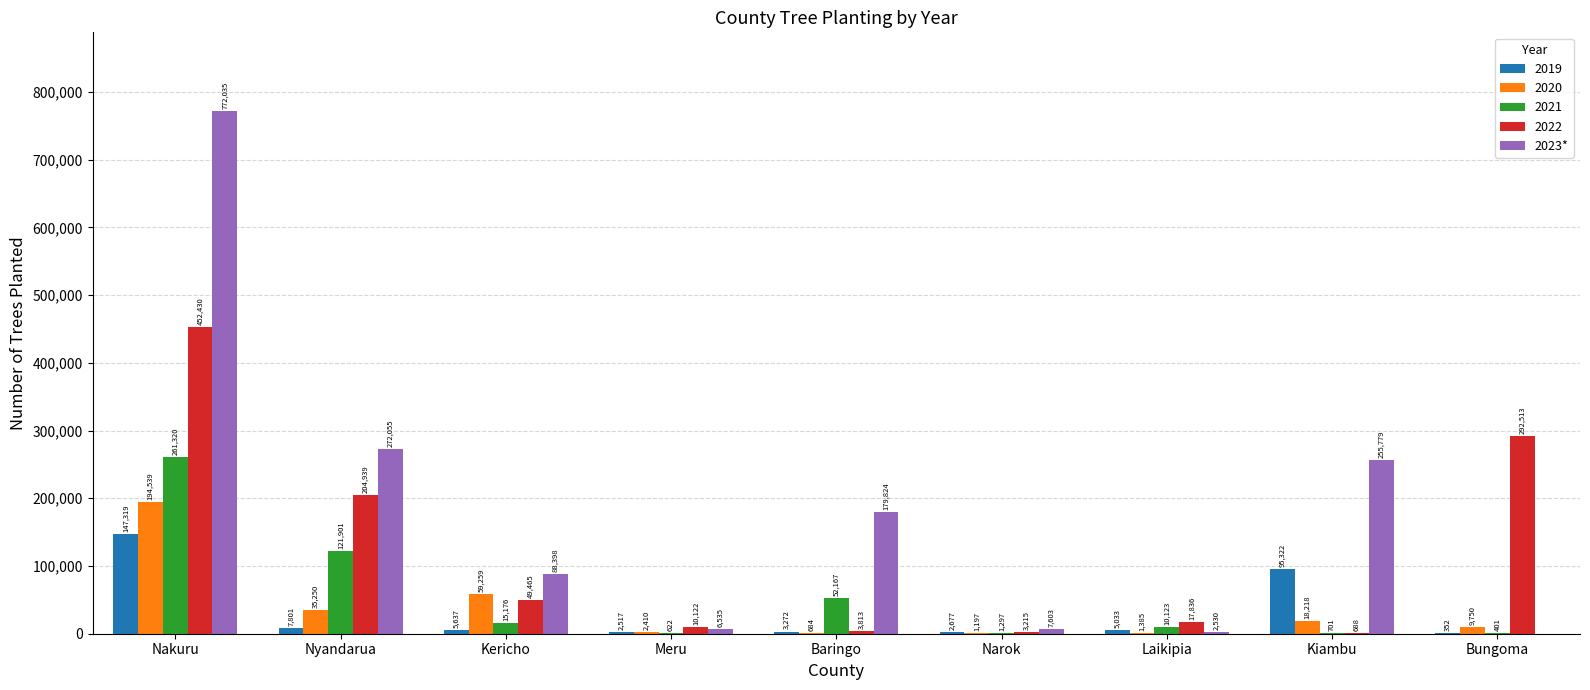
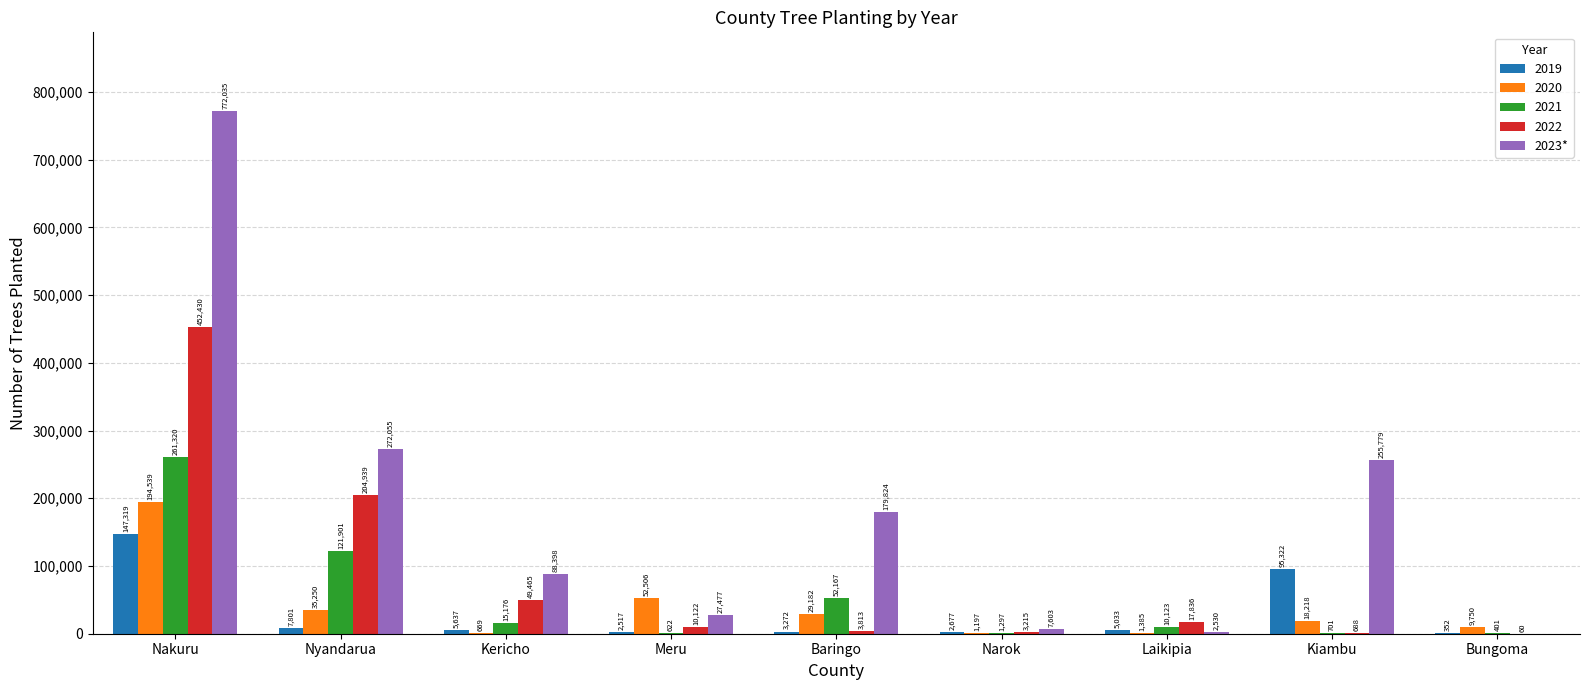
  {
    "2019": {
      "Nakuru": "147,319",
      "Nyandarua": "7,801",
      "Kericho": "5,637",
      "Meru": "2,517",
      "Baringo": "3,272",
      "Narok": "2,677",
      "Laikipia": "5,033",
      "Kiambu": "95,322",
      "Bungoma": "352"
    },
    "2020": {
      "Nakuru": "194,539",
      "Nyandarua": "35,250",
-     "Kericho": "59,259",
-     "Meru": "2,410",
-     "Baringo": "684",
+     "Kericho": "669",
+     "Meru": "52,506",
+     "Baringo": "29,182",
      "Narok": "1,197",
      "Laikipia": "1,385",
      "Kiambu": "18,218",
      "Bungoma": "9,750"
    },
    "2021": {
      "Nakuru": "261,320",
      "Nyandarua": "121,901",
      "Kericho": "15,176",
      "Meru": "622",
      "Baringo": "52,167",
      "Narok": "1,297",
      "Laikipia": "10,123",
      "Kiambu": "701",
      "Bungoma": "401"
    },
    "2022": {
      "Nakuru": "452,430",
      "Nyandarua": "204,939",
      "Kericho": "49,465",
      "Meru": "10,122",
      "Baringo": "3,813",
      "Narok": "3,215",
      "Laikipia": "17,836",
      "Kiambu": "688",
-     "Bungoma": "292,513"
+     "Bungoma": "60"
    },
    "2023*": {
      "Nakuru": "772,035",
      "Nyandarua": "272,055",
      "Kericho": "88,398",
-     "Meru": "6,535",
+     "Meru": "27,477",
      "Baringo": "179,824",
      "Narok": "7,603",
      "Laikipia": "2,530",
      "Kiambu": "255,779"
    }
  }
